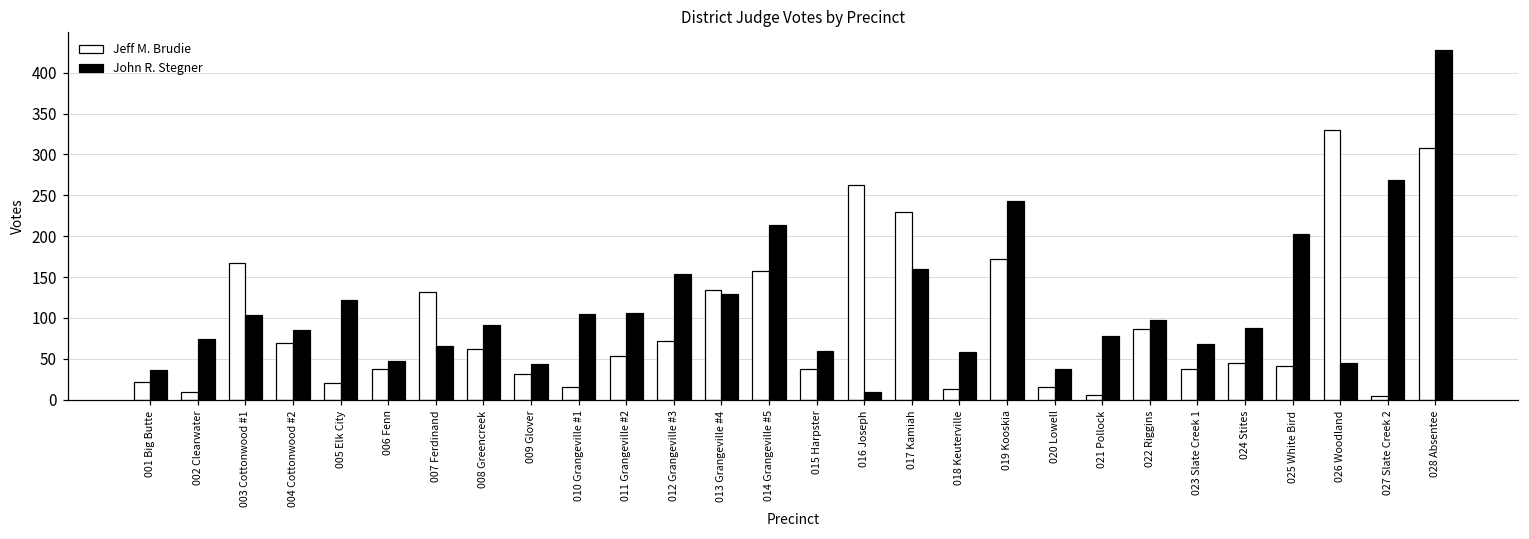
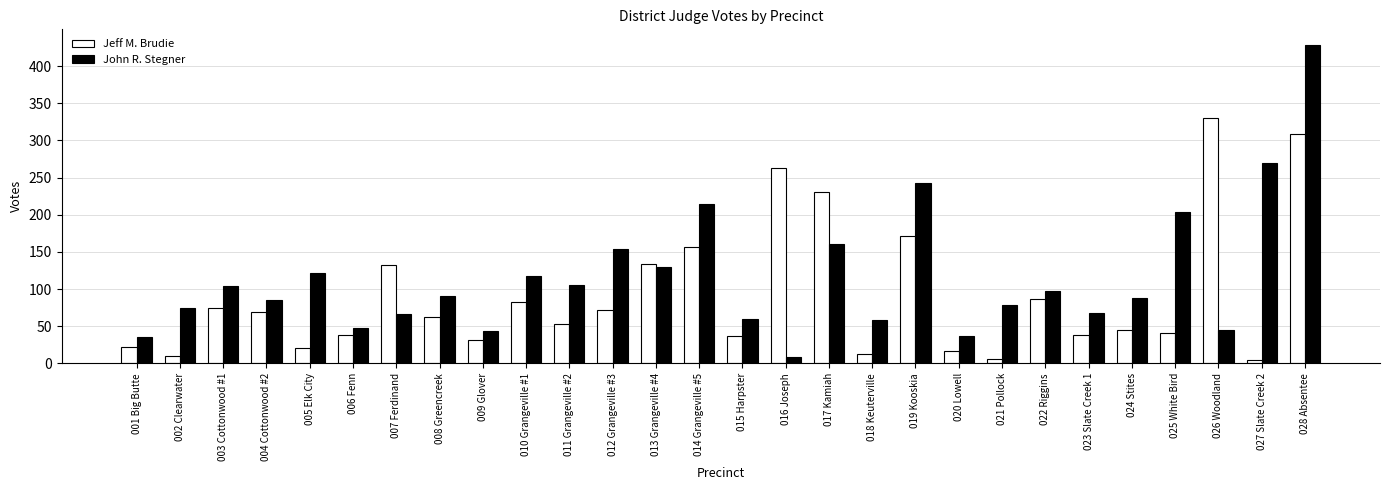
  {
    "Jeff M. Brudie": {
      "001 Big Butte": 20,
      "002 Clearwater": 10,
-     "003 Cottonwood #1": 170,
+     "003 Cottonwood #1": 70,
      "004 Cottonwood #2": 70,
      "005 Elk City": 20,
      "006 Fenn": 40,
      "007 Ferdinand": 130,
      "008 Greencreek": 60,
      "009 Glover": 30,
-     "010 Grangeville #1": 20,
+     "010 Grangeville #1": 80,
      "011 Grangeville #2": 50,
      "012 Grangeville #3": 70,
      "013 Grangeville #4": 130,
      "014 Grangeville #5": 160,
      "015 Harpster": 40,
      "016 Joseph": 260,
      "017 Kamiah": 230,
      "018 Keuterville": 10,
      "019 Kooskia": 170,
      "020 Lowell": 20,
      "021 Pollock": 10,
      "022 Riggins": 90,
      "023 Slate Creek 1": 40,
      "024 Stites": 50,
      "025 White Bird": 40,
      "026 Woodland": 330,
      "027 Slate Creek 2": 0,
      "028 Absentee": 310
    },
    "John R. Stegner": {
      "001 Big Butte": 40,
      "002 Clearwater": 70,
      "003 Cottonwood #1": 100,
      "004 Cottonwood #2": 90,
      "005 Elk City": 120,
      "006 Fenn": 50,
      "007 Ferdinand": 70,
      "008 Greencreek": 90,
      "009 Glover": 40,
-     "010 Grangeville #1": 110,
+     "010 Grangeville #1": 120,
      "011 Grangeville #2": 110,
      "012 Grangeville #3": 150,
      "013 Grangeville #4": 130,
      "014 Grangeville #5": 210,
      "015 Harpster": 60,
      "016 Joseph": 10,
      "017 Kamiah": 160,
      "018 Keuterville": 60,
      "019 Kooskia": 240,
      "020 Lowell": 40,
      "021 Pollock": 80,
      "022 Riggins": 100,
      "023 Slate Creek 1": 70,
      "024 Stites": 90,
      "025 White Bird": 200,
      "026 Woodland": 50,
      "027 Slate Creek 2": 270,
      "028 Absentee": 430
    }
  }
